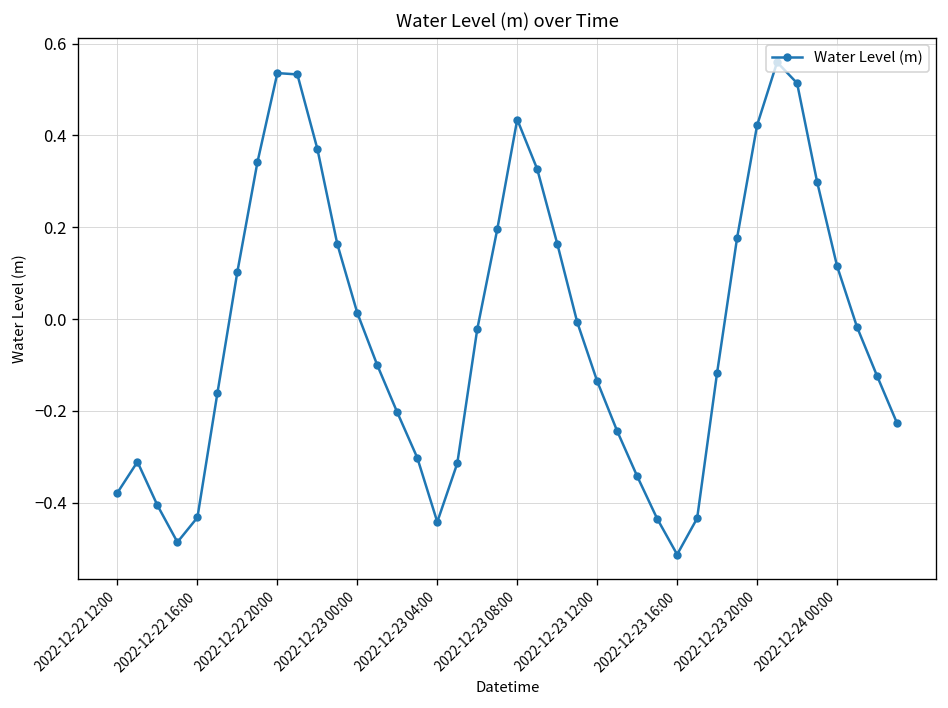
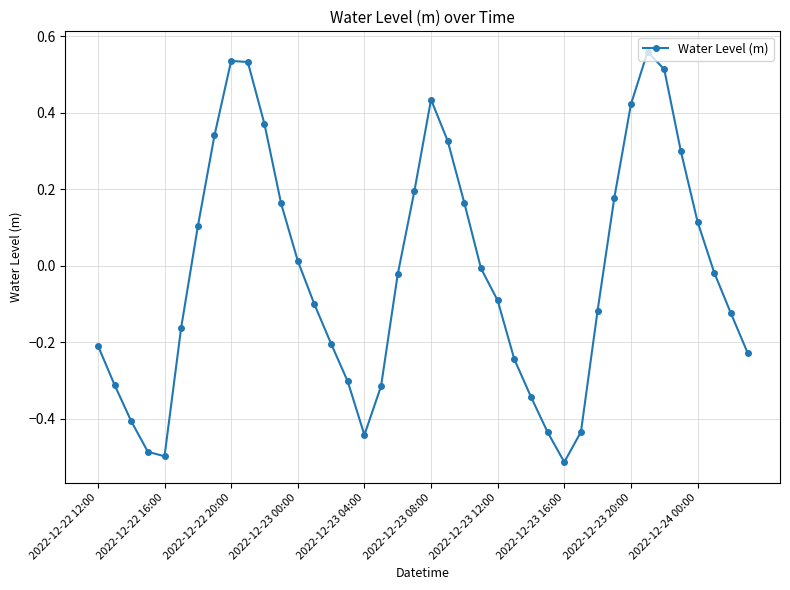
  {
-   "2022-12-22 12:00": -0.38,
-   "2022-12-22 16:00": -0.43,
+   "2022-12-22 12:00": -0.21,
+   "2022-12-22 16:00": -0.50,
    "2022-12-22 20:00": 0.54,
    "2022-12-23 00:00": 0.01,
    "2022-12-23 04:00": -0.44,
    "2022-12-23 08:00": 0.43,
-   "2022-12-23 12:00": -0.14,
+   "2022-12-23 12:00": -0.09,
    "2022-12-23 16:00": -0.51,
    "2022-12-23 20:00": 0.42,
    "2022-12-24 00:00": 0.12
  }
